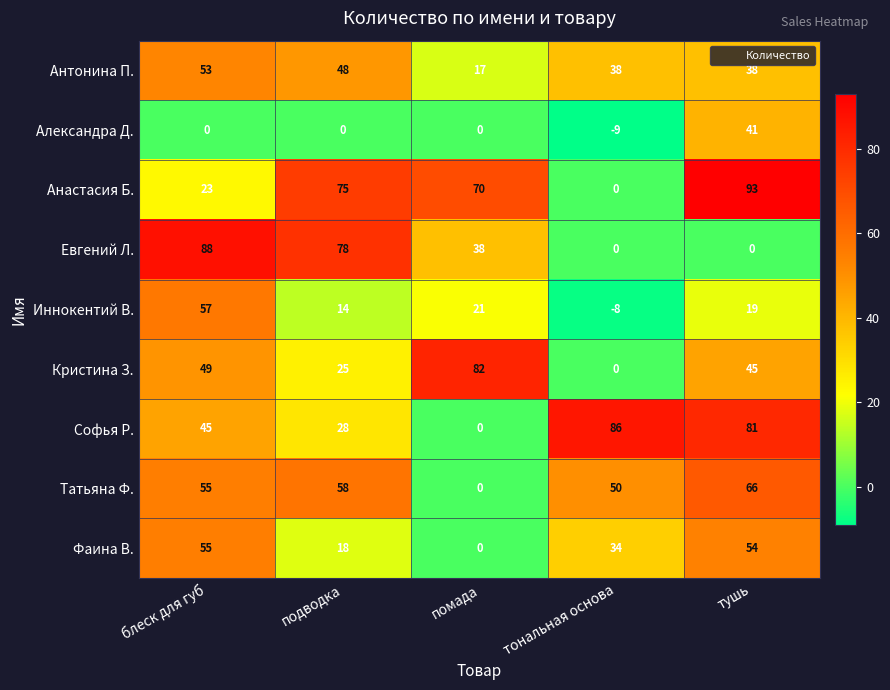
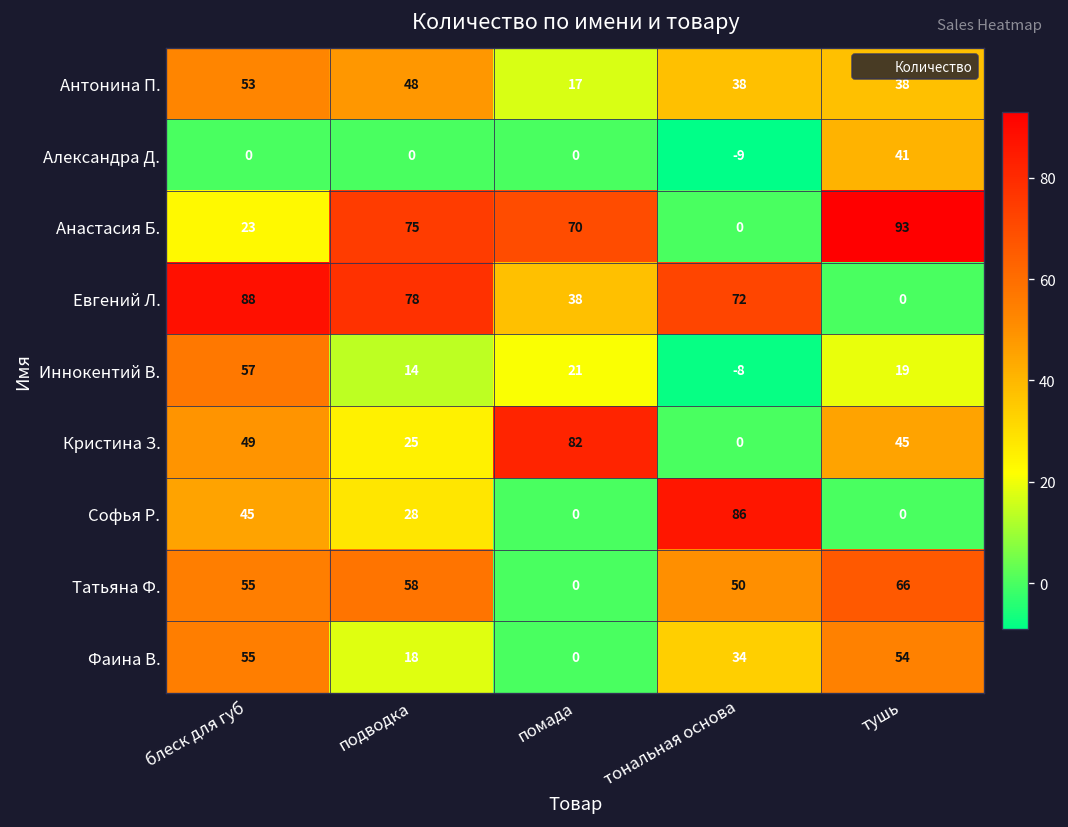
  {
    "Антонина П.": {
      "блеск для губ": 53,
      "подводка": 48,
      "помада": 17,
      "тональная основа": 38
    },
    "Александра Д.": {
      "блеск для губ": 0,
      "подводка": 0,
      "помада": 0,
      "тональная основа": -9,
      "тушь": 41
    },
    "Анастасия Б.": {
      "блеск для губ": 23,
      "подводка": 75,
      "помада": 70,
      "тональная основа": 0,
      "тушь": 93
    },
    "Евгений Л.": {
      "блеск для губ": 88,
      "подводка": 78,
      "помада": 38,
-     "тональная основа": 0,
+     "тональная основа": 72,
      "тушь": 0
    },
    "Иннокентий В.": {
      "блеск для губ": 57,
      "подводка": 14,
      "помада": 21,
      "тональная основа": -8,
      "тушь": 19
    },
    "Кристина З.": {
      "блеск для губ": 49,
      "подводка": 25,
      "помада": 82,
      "тональная основа": 0,
      "тушь": 45
    },
    "Софья Р.": {
      "блеск для губ": 45,
      "подводка": 28,
      "помада": 0,
      "тональная основа": 86,
-     "тушь": 81
+     "тушь": 0
    },
    "Татьяна Ф.": {
      "блеск для губ": 55,
      "подводка": 58,
      "помада": 0,
      "тональная основа": 50,
      "тушь": 66
    },
    "Фаина В.": {
      "блеск для губ": 55,
      "подводка": 18,
      "помада": 0,
      "тональная основа": 34,
      "тушь": 54
    }
  }
